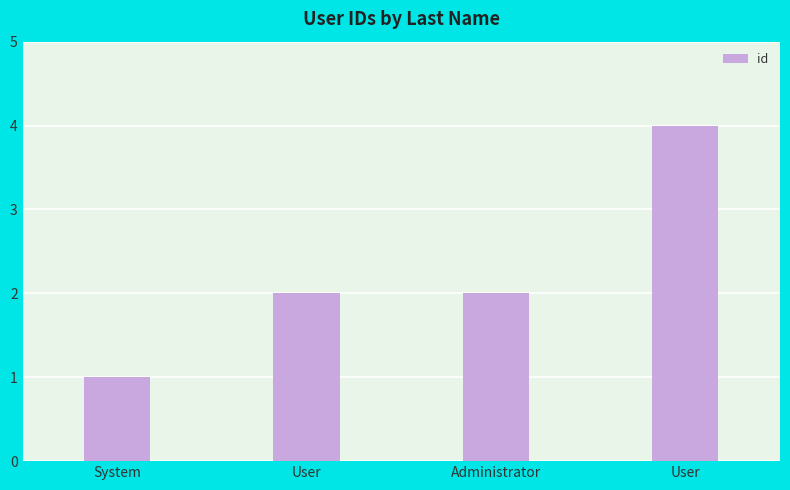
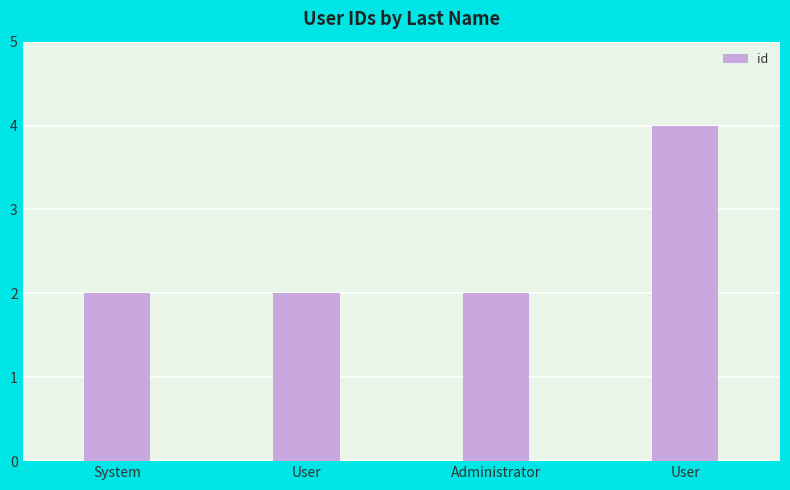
  {
-   "System": 1,
+   "System": 2,
    "Administrator": 2
  }
